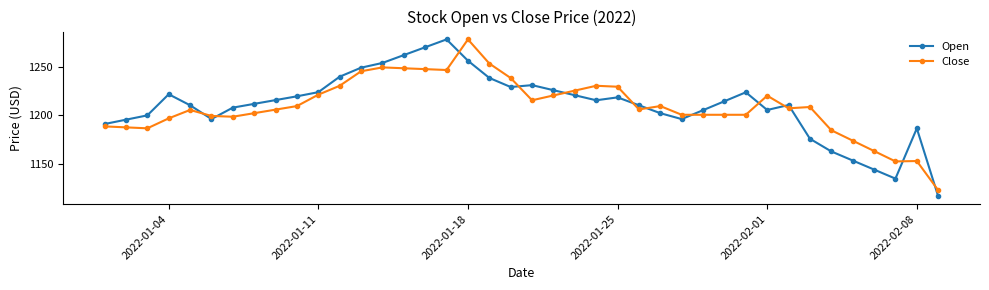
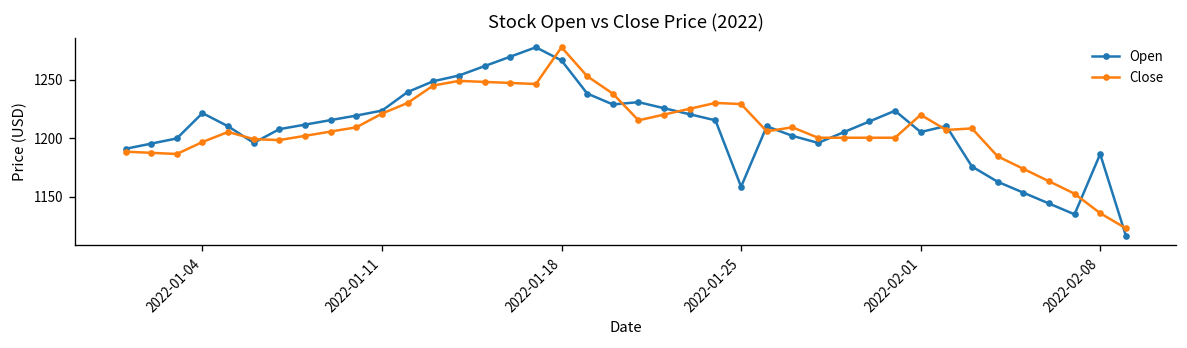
  {
    "Open": {
      "2022-01-04": 1220,
-     "2022-01-18": 1260,
-     "2022-01-25": 1220,
+     "2022-01-18": 1270,
+     "2022-01-25": 1160,
      "2022-02-01": 1210,
      "2022-02-08": 1190
    },
    "Close": {
      "2022-01-04": 1200,
      "2022-01-18": 1280,
      "2022-01-25": 1230,
      "2022-02-01": 1220,
-     "2022-02-08": 1150
+     "2022-02-08": 1140
    }
  }
